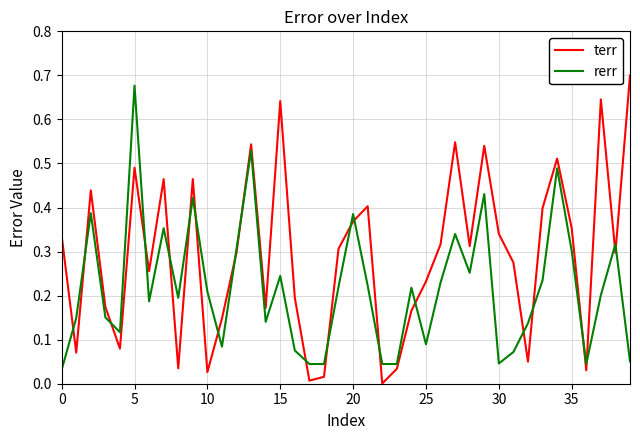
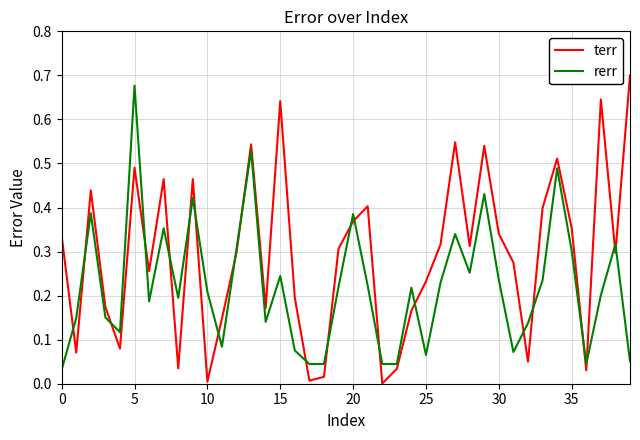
  {
    "terr": {
      "0": 0.34,
      "5": 0.49,
-     "10": 0.03,
+     "10": 0.00,
      "15": 0.64,
      "20": 0.37,
      "25": 0.23,
      "30": 0.34,
      "35": 0.35
    },
    "rerr": {
      "0": 0.03,
      "5": 0.68,
      "10": 0.21,
      "15": 0.24,
      "20": 0.39,
-     "25": 0.09,
-     "30": 0.05,
+     "25": 0.07,
+     "30": 0.24,
      "35": 0.30
    }
  }
